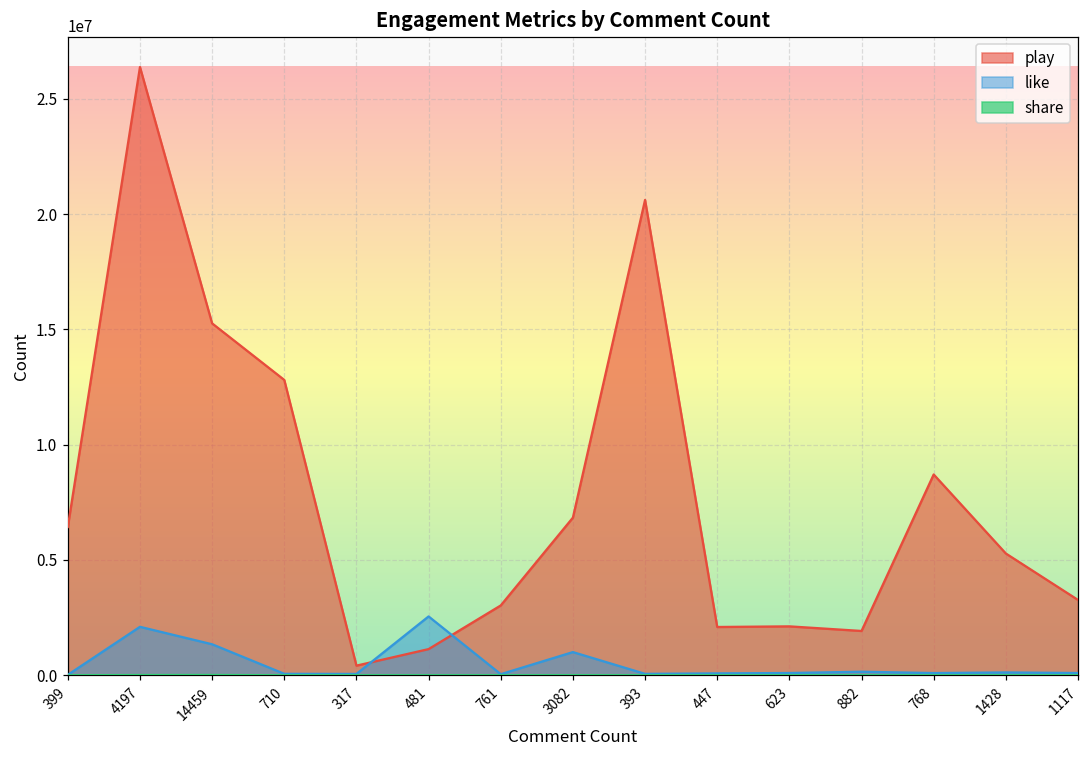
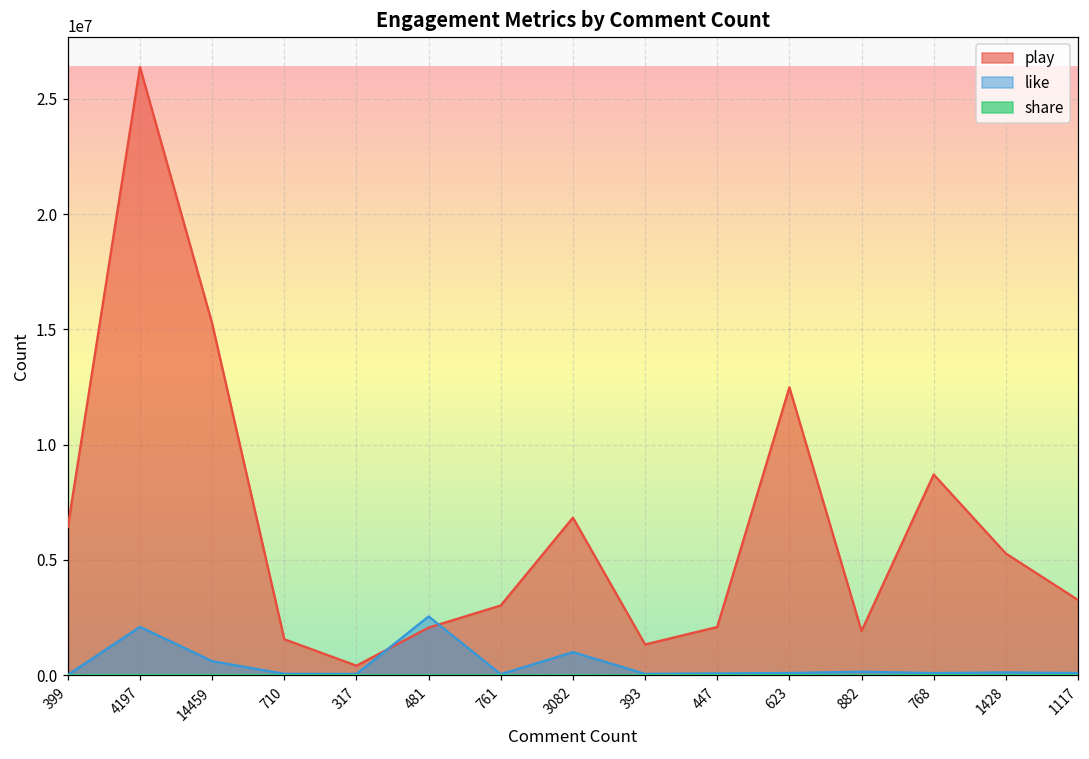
  {
    "play": {
      "399": 6400000,
      "4197": 26400000,
      "14459": 15300000,
-     "710": 12800000,
+     "710": 1600000,
      "317": 400000,
-     "481": 1100000,
+     "481": 2100000,
      "761": 3000000,
      "3082": 6800000,
-     "393": 20600000,
+     "393": 1300000,
      "447": 2100000,
-     "623": 2100000,
+     "623": 12500000,
      "882": 1900000,
      "768": 8700000,
      "1428": 5300000,
      "1117": 3300000
    },
    "like": {
      "4197": 2100000,
-     "14459": 1300000,
+     "14459": 600000,
      "481": 2600000,
      "3082": 1000000,
      "882": 200000,
      "1428": 100000
    },
    "share": {
      "4197": 0,
      "14459": 0,
      "481": 0,
      "3082": 0,
      "882": 0,
      "1428": 0
    }
  }
